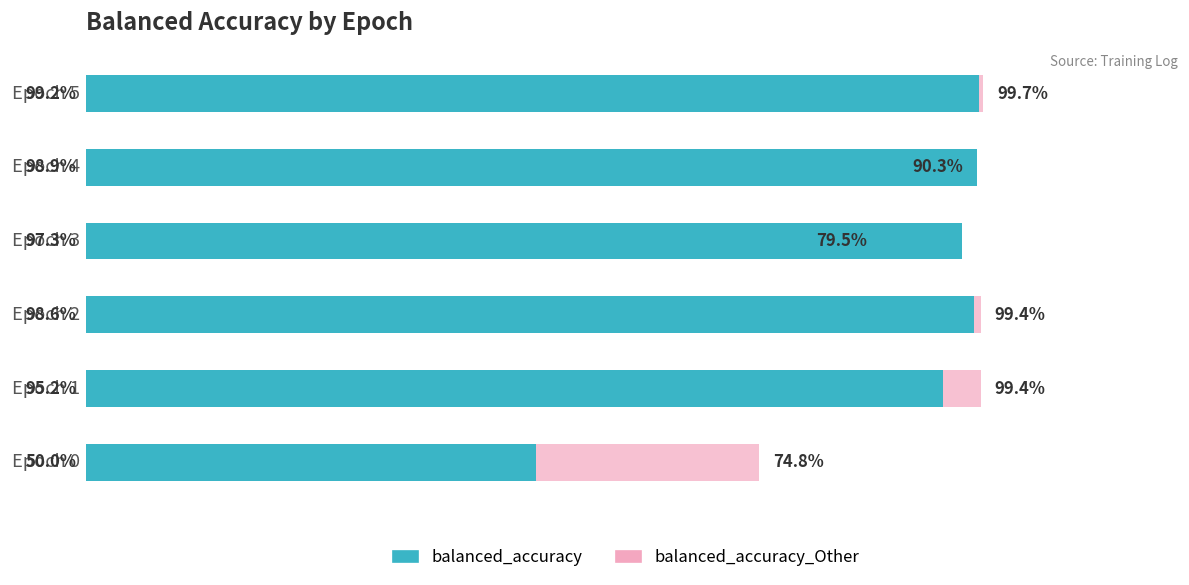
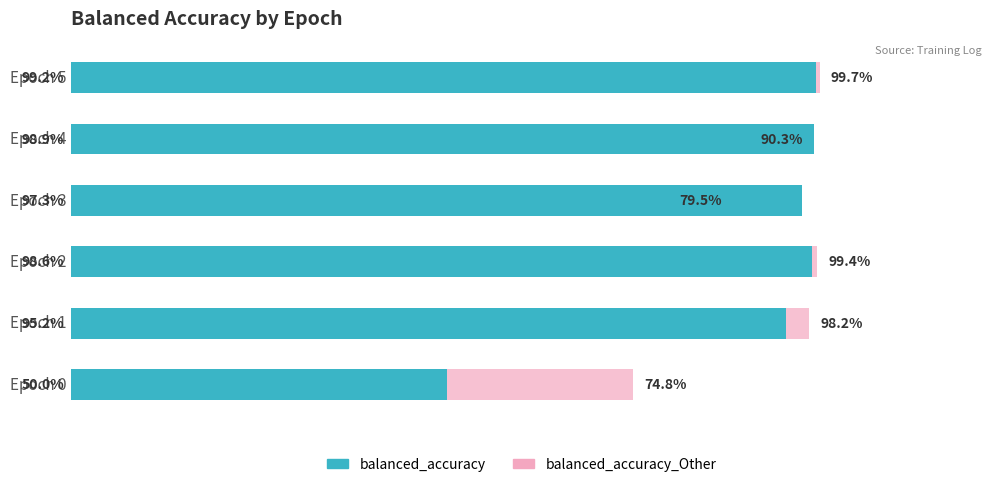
  {
    "balanced_accuracy_Other": {
      "Epoch 5": "99.7%",
      "Epoch 2": "99.4%",
-     "Epoch 1": "99.4%",
+     "Epoch 1": "98.2%",
      "Epoch 0": "74.8%"
    }
  }
